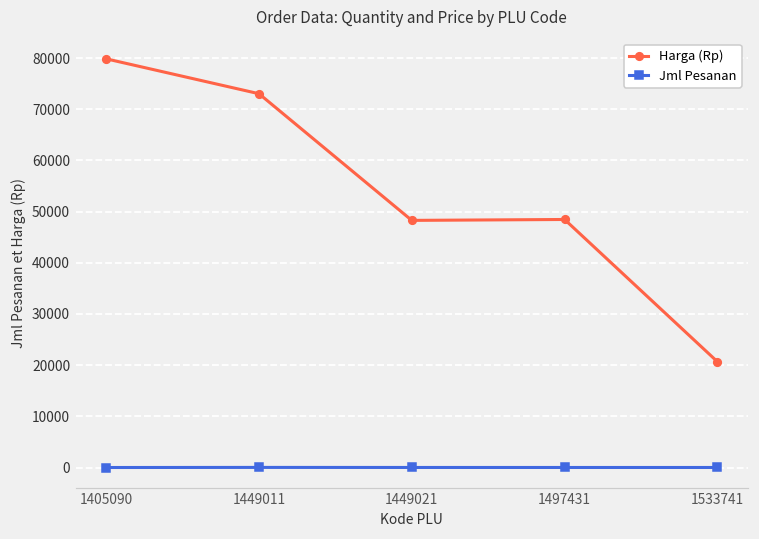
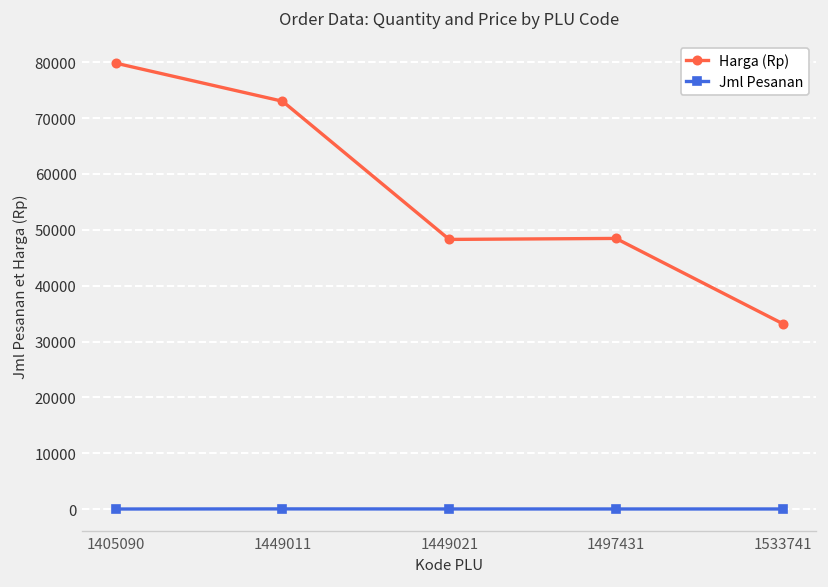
  {
    "Harga (Rp)": {
      "1405090": 80000,
      "1449011": 73000,
      "1449021": 48000,
      "1497431": 48000,
-     "1533741": 21000
+     "1533741": 33000
    },
    "Jml Pesanan": {
      "1405090": 0,
      "1449011": 0,
      "1449021": 0,
      "1497431": 0,
      "1533741": 0
    }
  }
